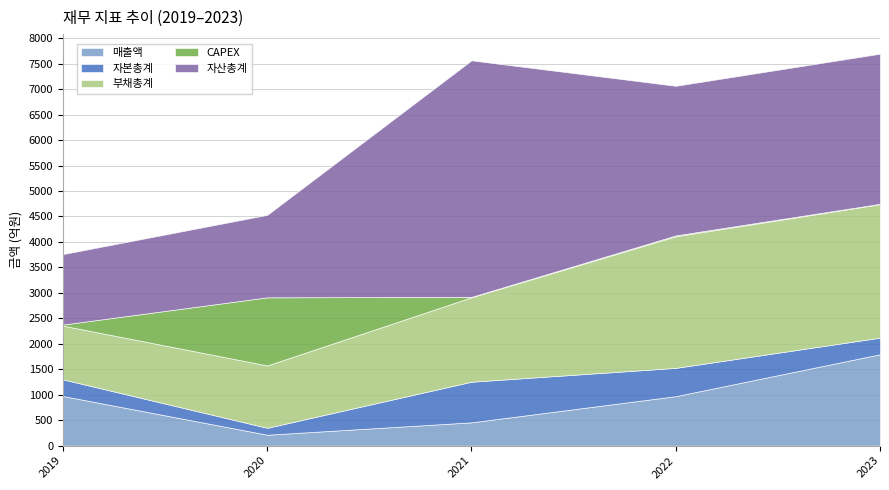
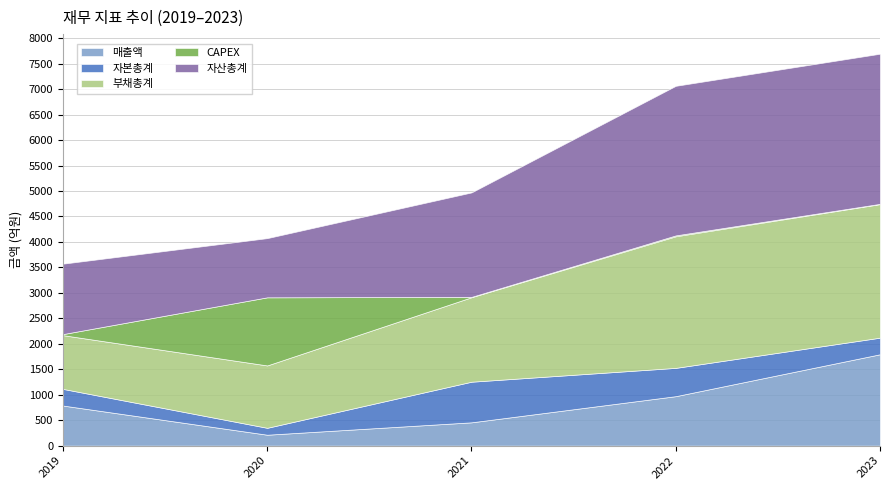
  {
    "매출액": {
-     "2019": 1000,
+     "2019": 800,
      "2020": 200,
      "2021": 500,
      "2022": 1000,
      "2023": 1800
    },
    "자본총계": {
      "2019": 300,
      "2020": 100,
      "2021": 800,
      "2022": 600,
      "2023": 300
    },
    "부채총계": {
      "2020": 1200
    },
    "CAPEX": {
      "2020": 1300
    },
    "자산총계": {
      "2019": 1400,
-     "2020": 1600,
-     "2021": 4600,
+     "2020": 1200,
+     "2021": 2100,
      "2022": 2900,
      "2023": 2900
    }
  }
